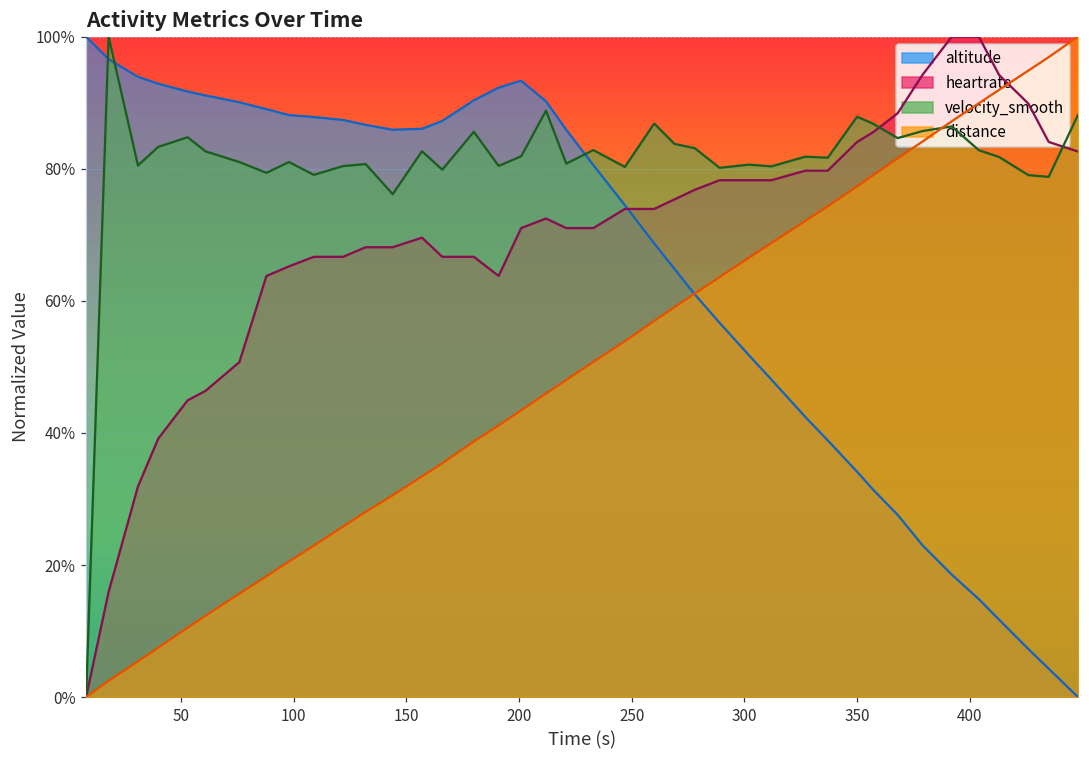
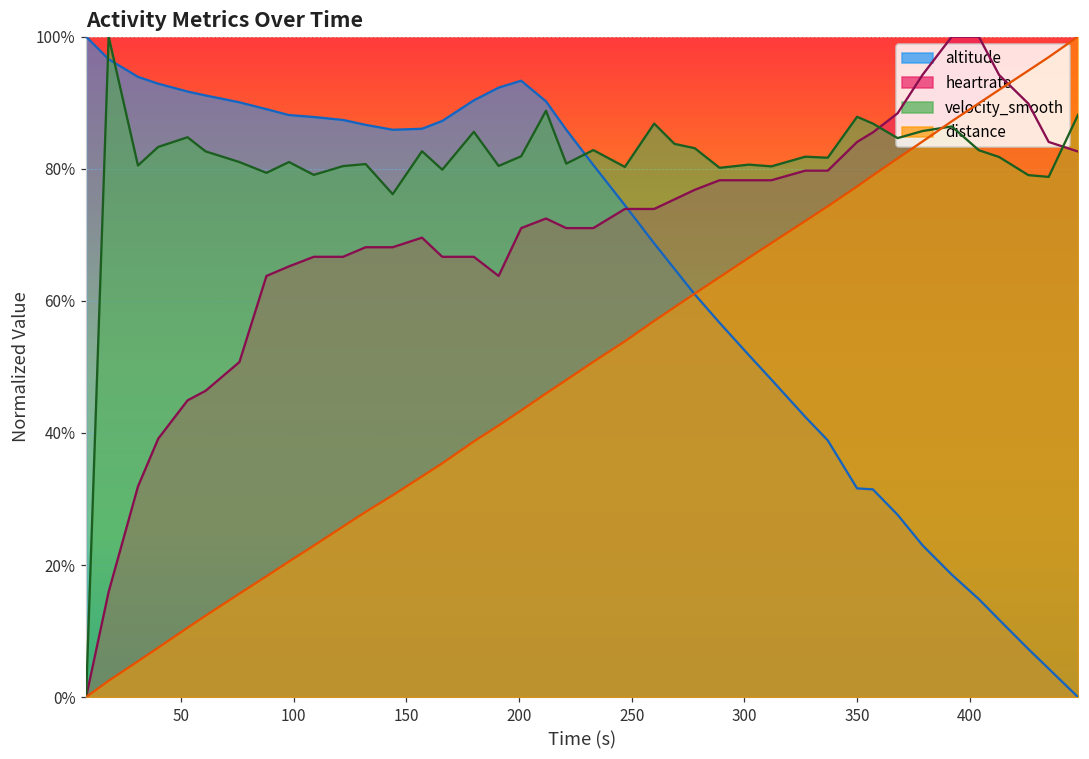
  {
    "altitude": {
-     "350": "34%"
+     "350": "32%"
    },
    "heartrate": {
      "350": "84%"
    },
    "velocity_smooth": {
      "350": "88%"
    },
    "distance": {
      "350": "77%"
    }
  }
